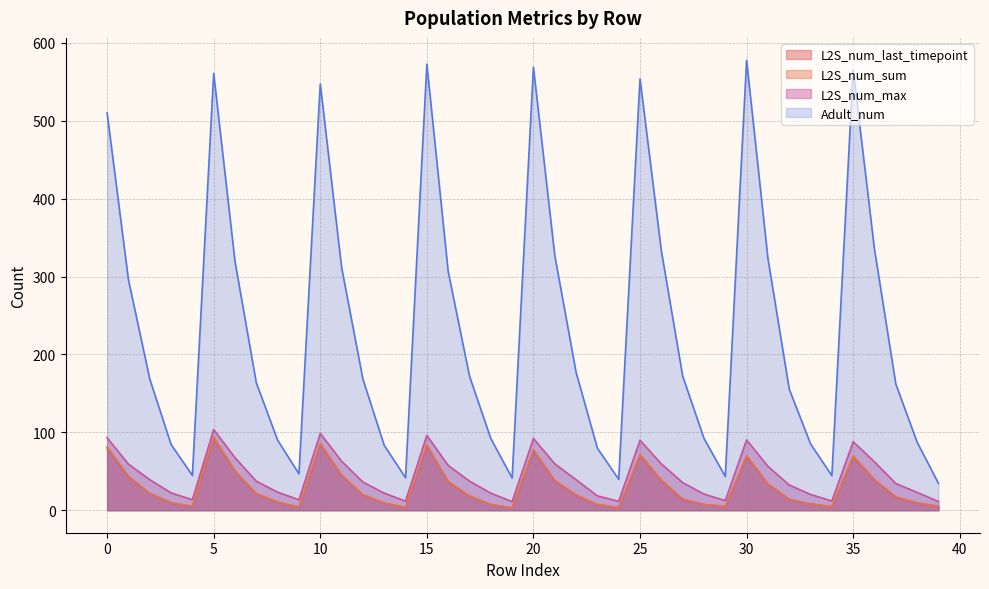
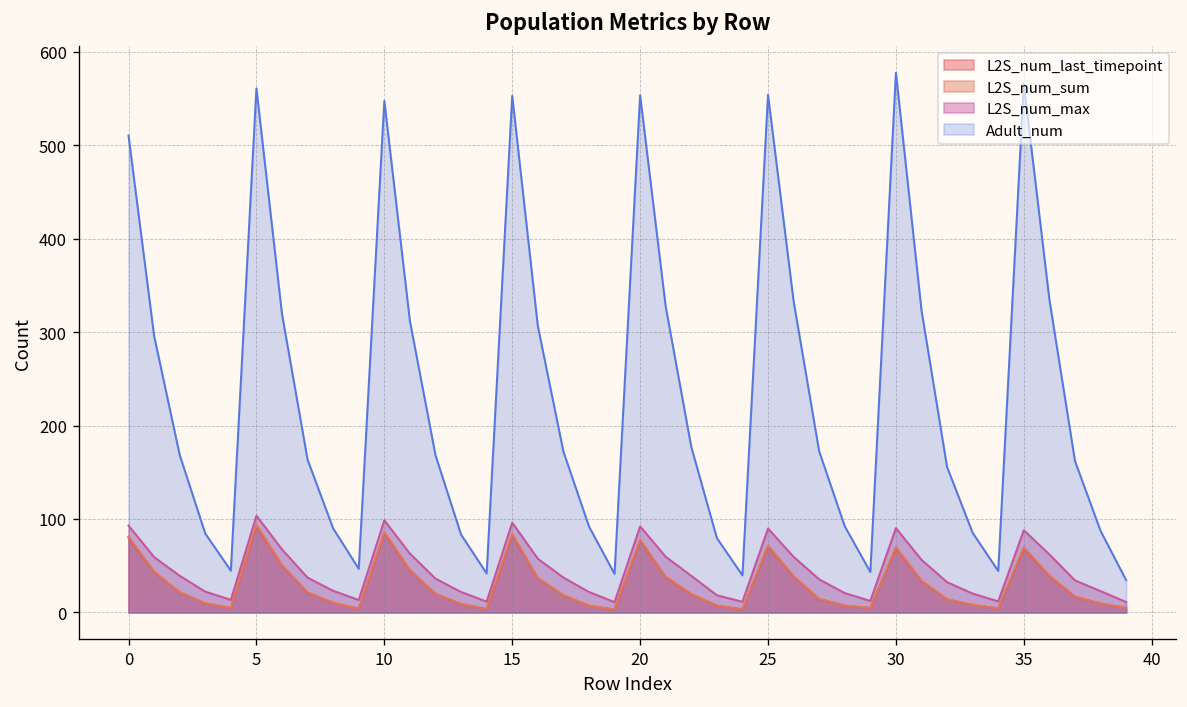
  {
    "Adult_num": {
      "0": 510,
      "5": 560,
      "10": 550,
-     "15": 570,
-     "20": 570,
+     "15": 550,
+     "20": 550,
      "25": 550,
      "30": 580
    }
  }
